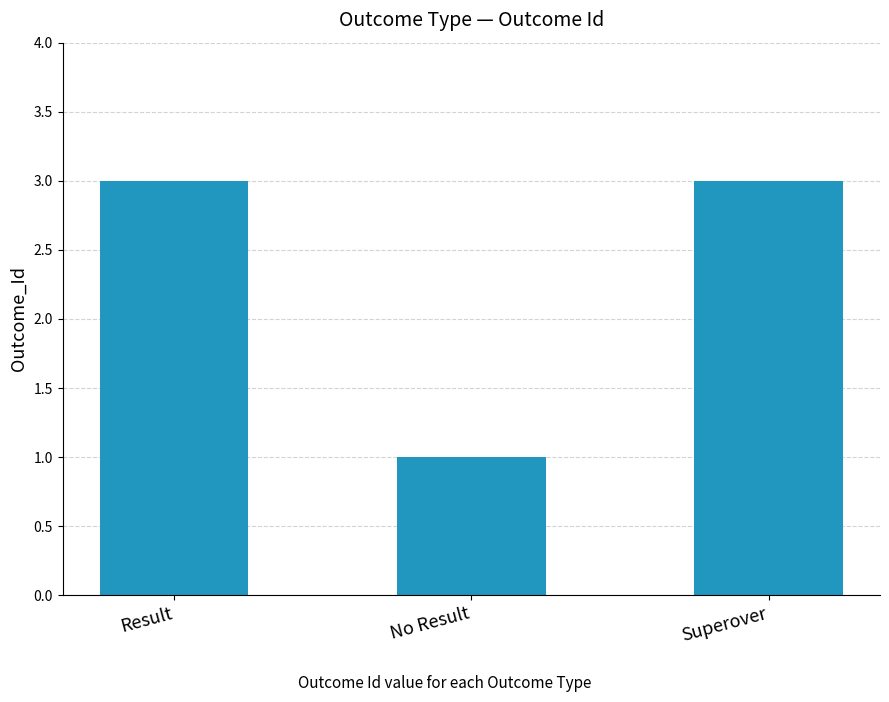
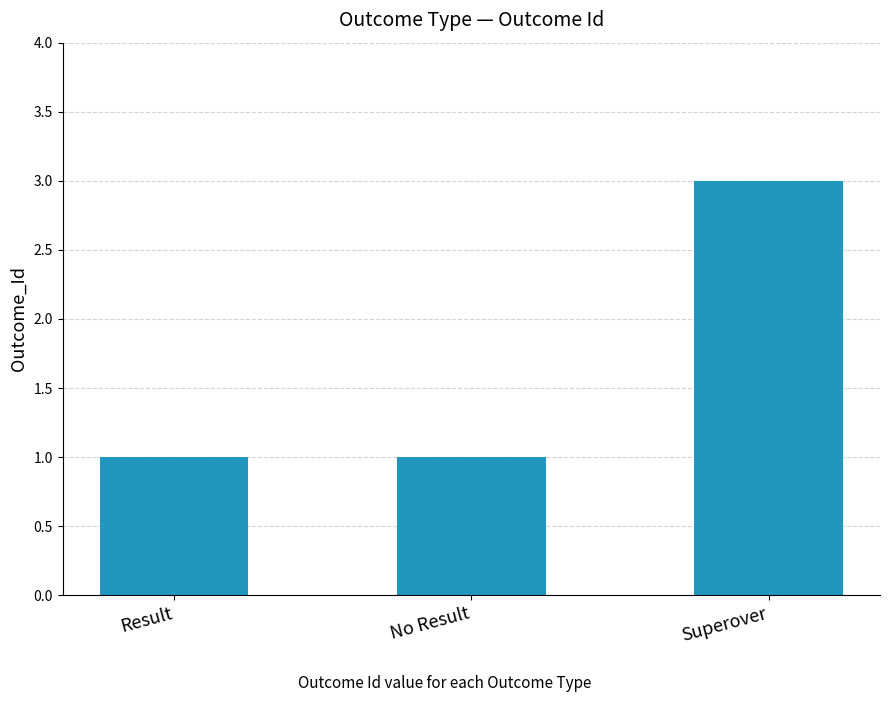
  {
-   "Result": 3,
+   "Result": 1,
    "No Result": 1,
    "Superover": 3
  }
